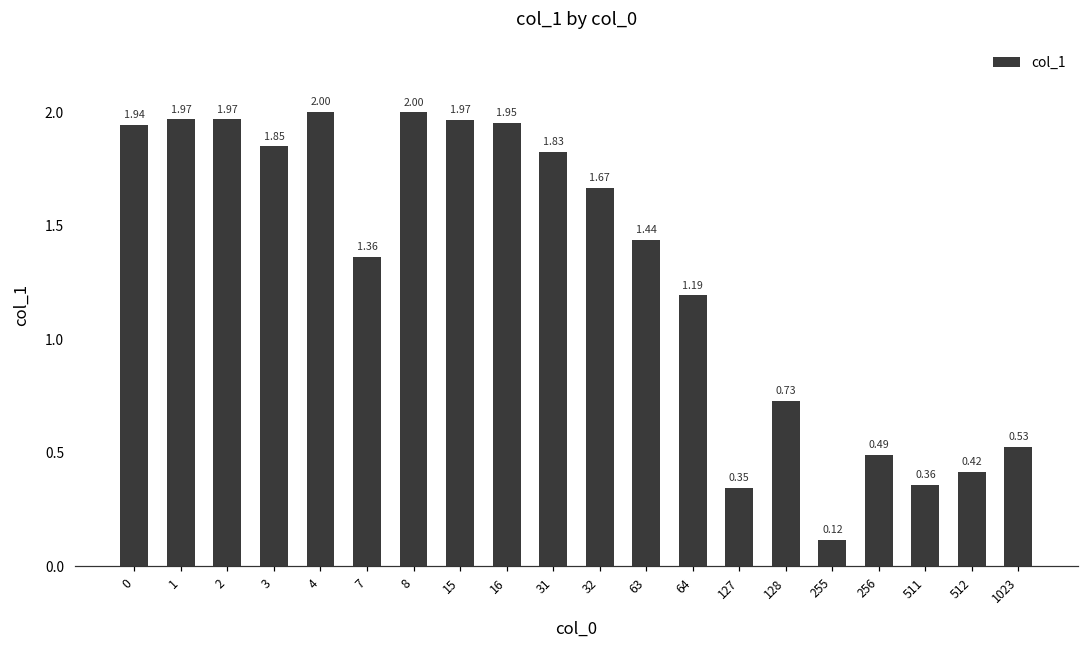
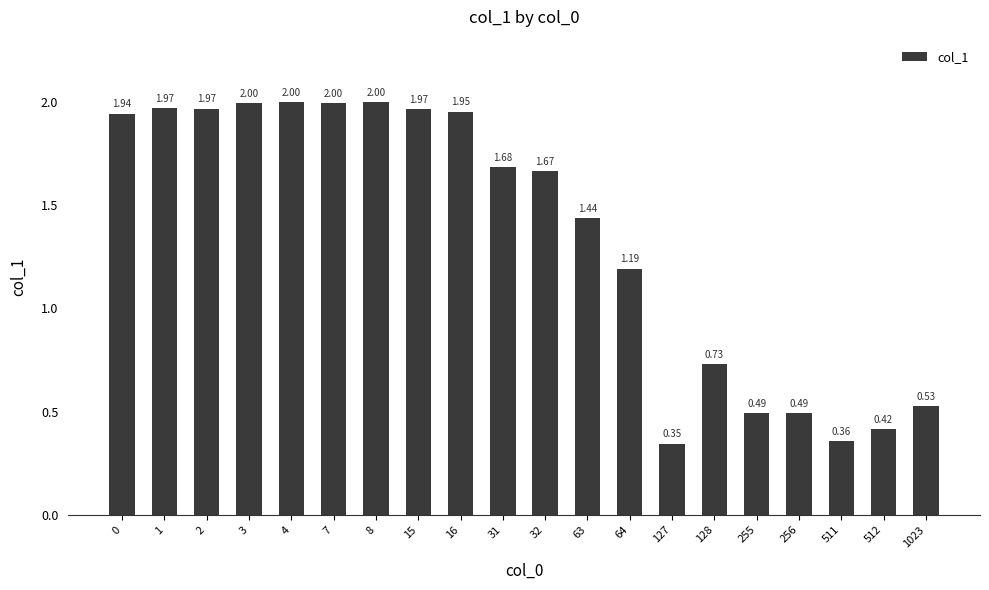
  {
    "0": 1.94,
    "1": 1.97,
    "2": 1.97,
-   "3": 1.85,
+   "3": 2.00,
    "4": 2.00,
-   "7": 1.36,
+   "7": 2.00,
    "8": 2.00,
    "15": 1.97,
    "16": 1.95,
-   "31": 1.83,
+   "31": 1.68,
    "32": 1.67,
    "63": 1.44,
    "64": 1.19,
    "127": 0.35,
    "128": 0.73,
-   "255": 0.12,
+   "255": 0.49,
    "256": 0.49,
    "511": 0.36,
    "512": 0.42,
    "1023": 0.53
  }
